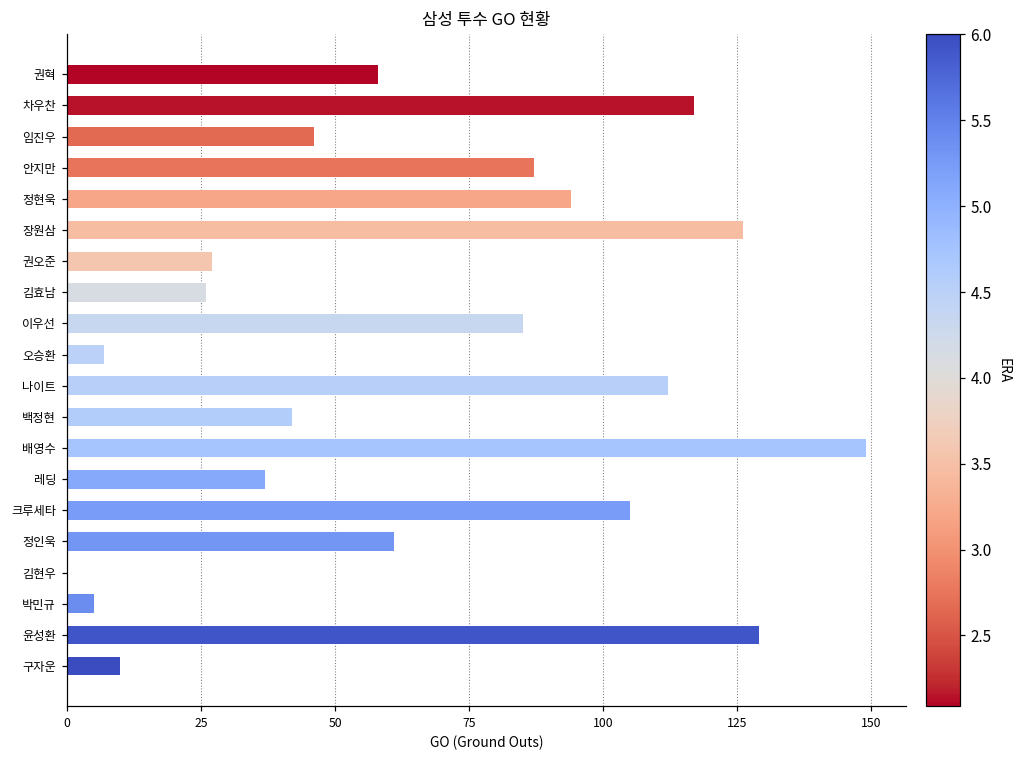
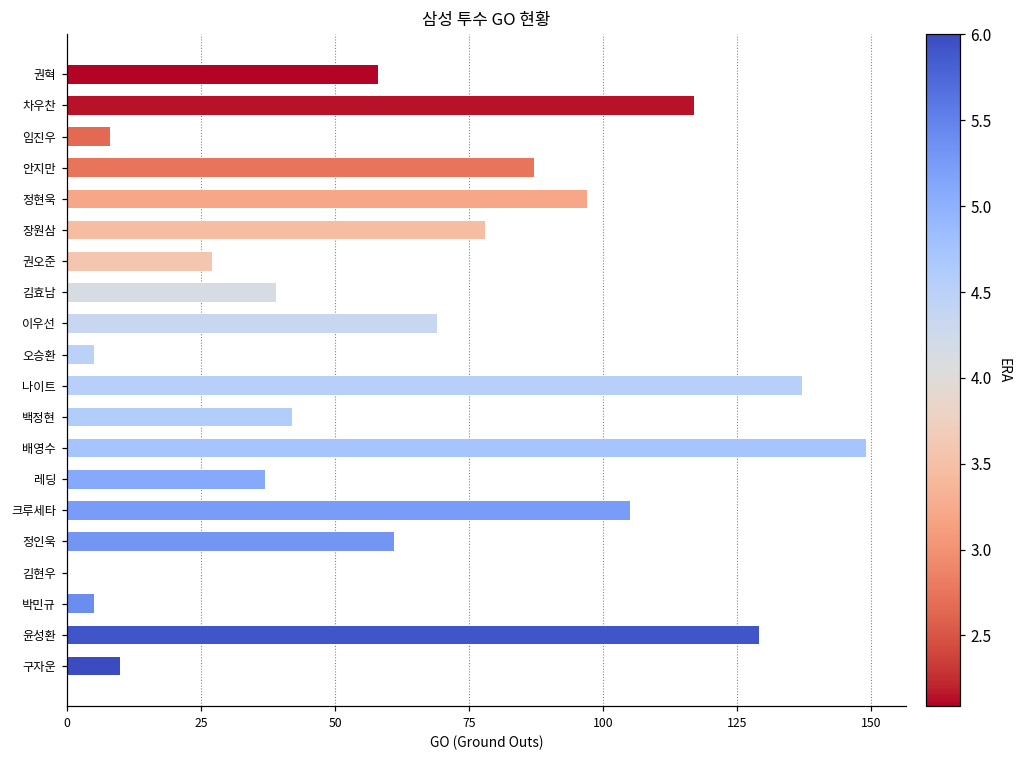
  {
    "권혁": 58,
    "차우찬": 117,
-   "임진우": 46,
+   "임진우": 8,
    "안지만": 87,
-   "정현욱": 94,
-   "장원삼": 126,
+   "정현욱": 97,
+   "장원삼": 78,
    "권오준": 27,
-   "김효남": 26,
-   "이우선": 85,
-   "오승환": 7,
-   "나이트": 112,
+   "김효남": 39,
+   "이우선": 69,
+   "오승환": 5,
+   "나이트": 137,
    "백정현": 42,
    "배영수": 149,
    "레딩": 37,
    "크루세타": 105,
    "정인욱": 61,
    "김현우": 0,
    "박민규": 5,
    "윤성환": 129,
    "구자운": 10
  }
